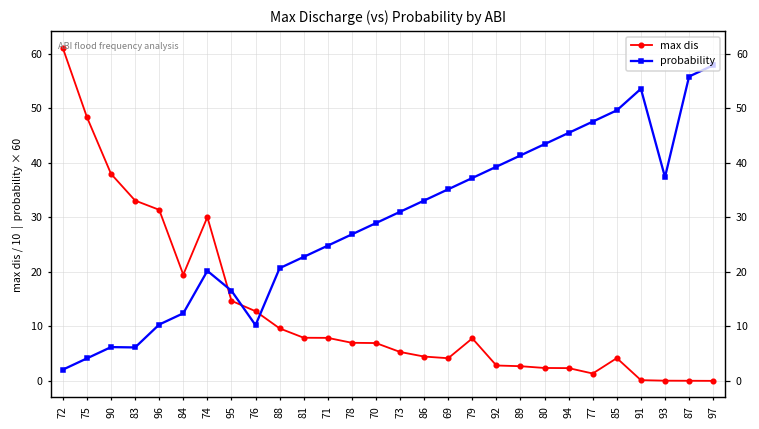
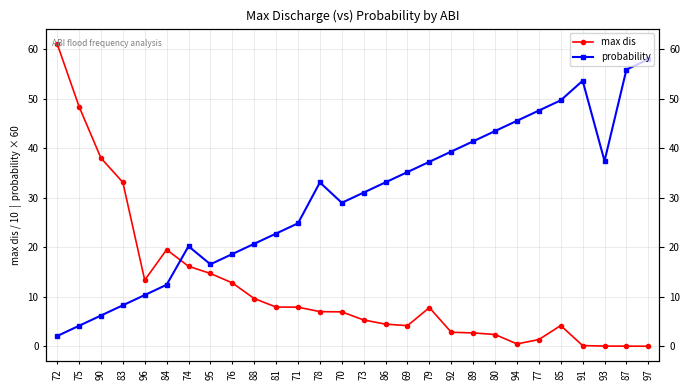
  {
    "max dis": {
      "72": 61,
      "75": 48,
      "90": 38,
      "83": 33,
-     "96": 31,
+     "96": 13,
      "84": 20,
-     "74": 30,
+     "74": 16,
      "95": 15,
      "76": 13,
      "88": 10,
      "81": 8,
      "71": 8,
      "78": 7,
      "70": 7,
      "73": 5,
      "86": 4,
      "69": 4,
      "79": 8,
      "92": 3,
      "89": 3,
      "80": 2,
-     "94": 2,
+     "94": 0,
      "77": 1,
      "85": 4,
      "91": 0,
      "93": 0,
      "87": 0,
      "97": 0
    },
    "probability": {
      "72": 2,
      "75": 4,
      "90": 6,
-     "83": 6,
+     "83": 8,
      "96": 10,
      "84": 12,
      "74": 20,
      "95": 17,
-     "76": 10,
+     "76": 19,
      "88": 21,
      "81": 23,
      "71": 25,
-     "78": 27,
+     "78": 33,
      "70": 29,
      "73": 31,
      "86": 33,
      "69": 35,
      "79": 37,
      "92": 39,
      "89": 41,
      "80": 43,
      "94": 46,
      "77": 48,
      "85": 50,
      "91": 54,
      "93": 37,
      "87": 56
    }
  }
